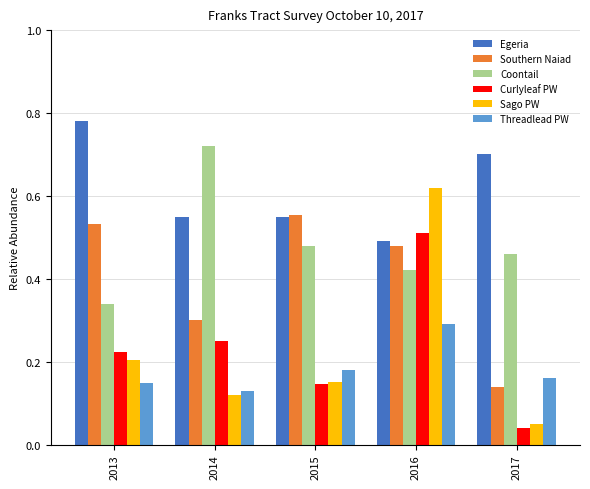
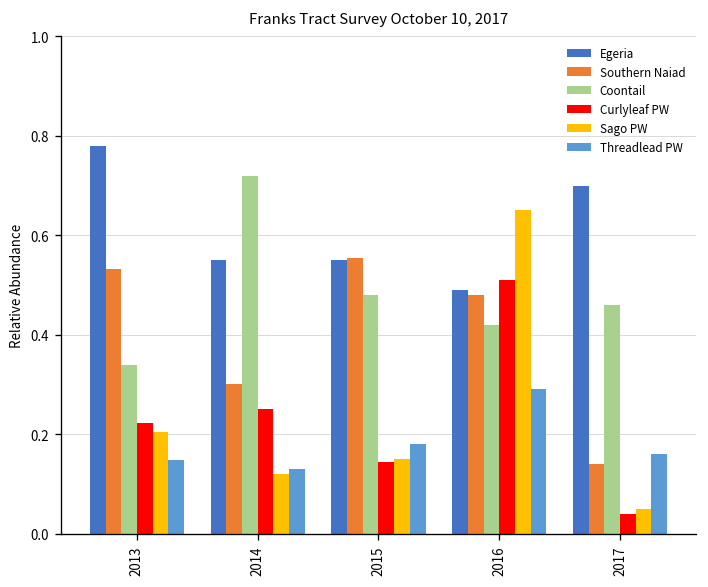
  {
    "Southern Naiad": {
      "2013": 0.53,
      "2014": 0.30,
      "2015": 0.56,
      "2016": 0.48,
      "2017": 0.14
    },
    "Coontail": {
      "2013": 0.34,
      "2014": 0.72,
      "2015": 0.48,
      "2016": 0.42,
      "2017": 0.46
    },
    "Curlyleaf PW": {
      "2013": 0.22,
      "2014": 0.25,
      "2015": 0.15,
      "2016": 0.51,
      "2017": 0.04
    },
    "Sago PW": {
      "2013": 0.21,
      "2014": 0.12,
      "2015": 0.15,
-     "2016": 0.62,
+     "2016": 0.65,
      "2017": 0.05
    }
  }
